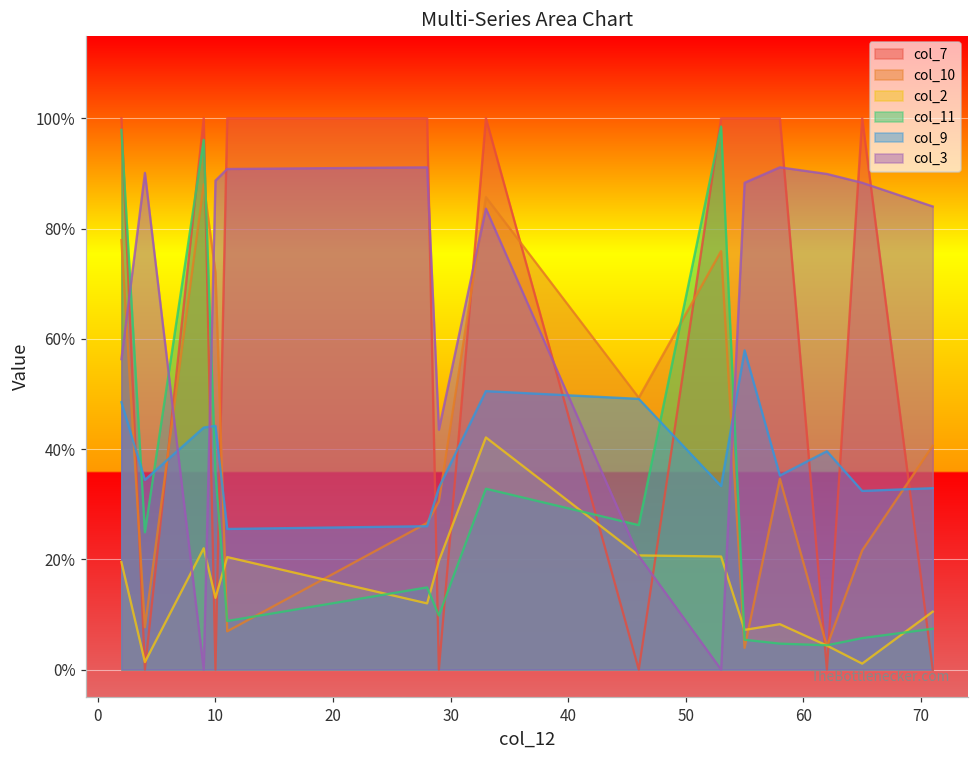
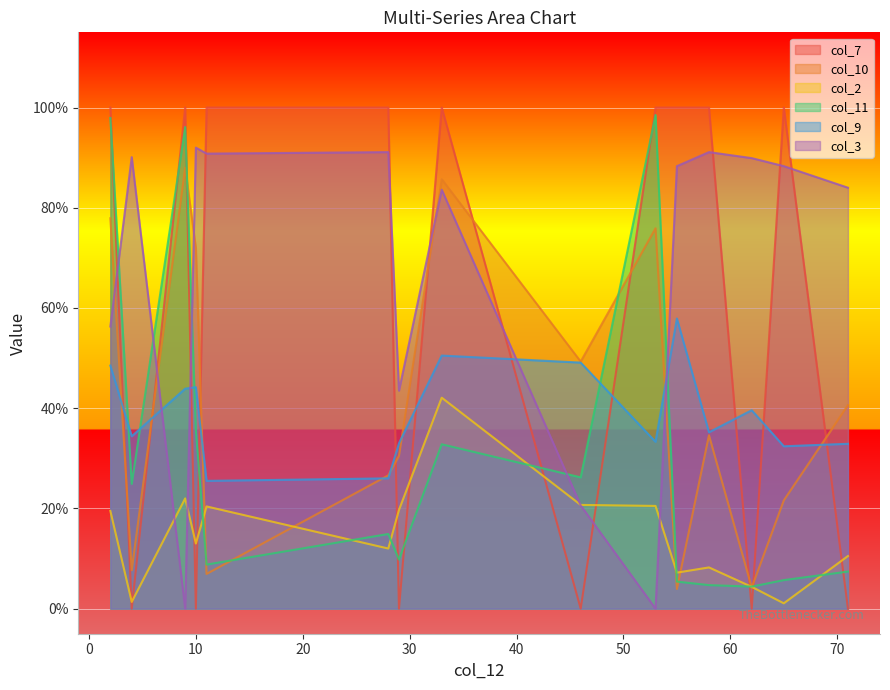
  {
    "col_11": {
      "10": "36%"
    },
    "col_9": {
      "10": "44%"
    },
    "col_3": {
-     "10": "89%"
+     "10": "92%"
    }
  }
